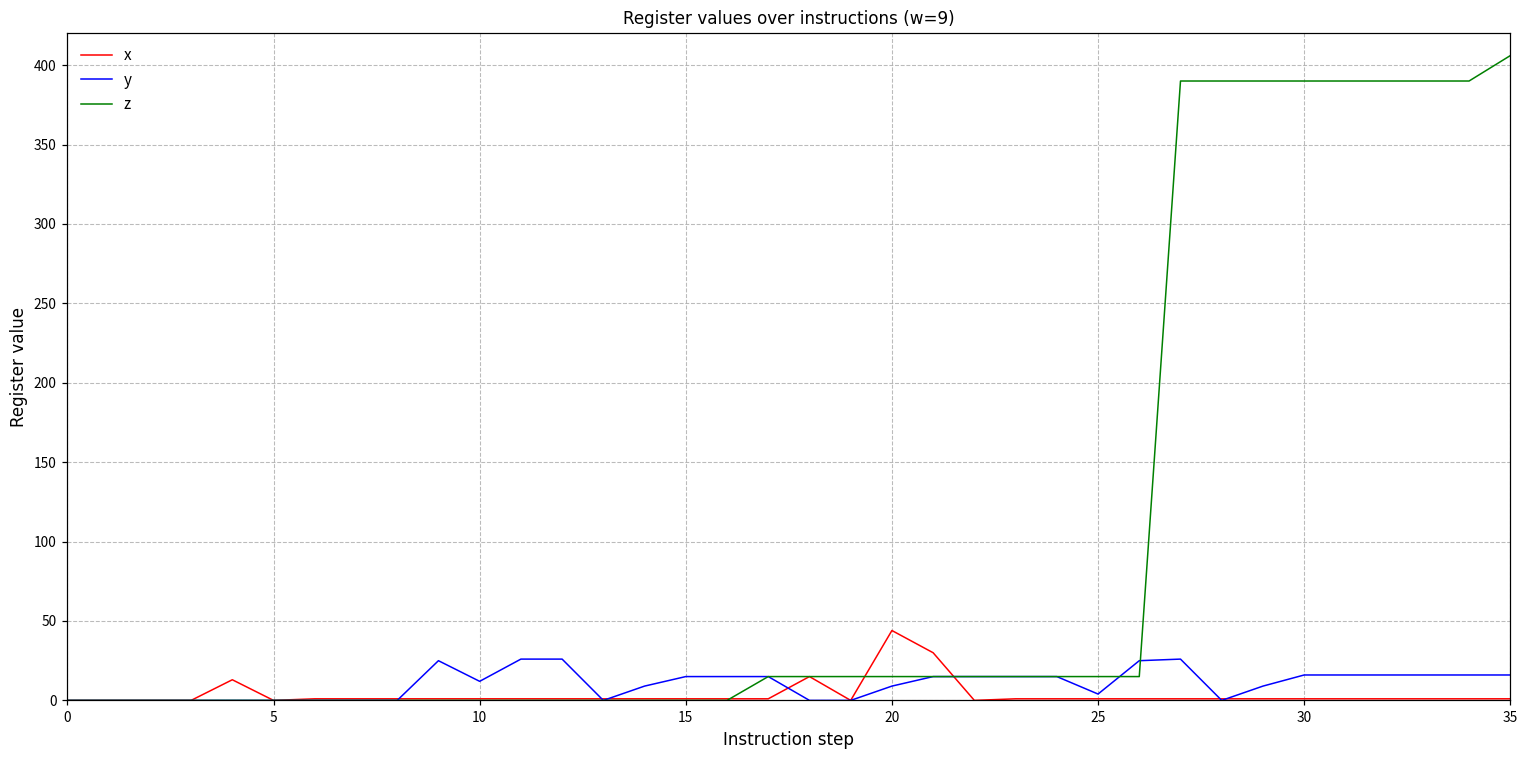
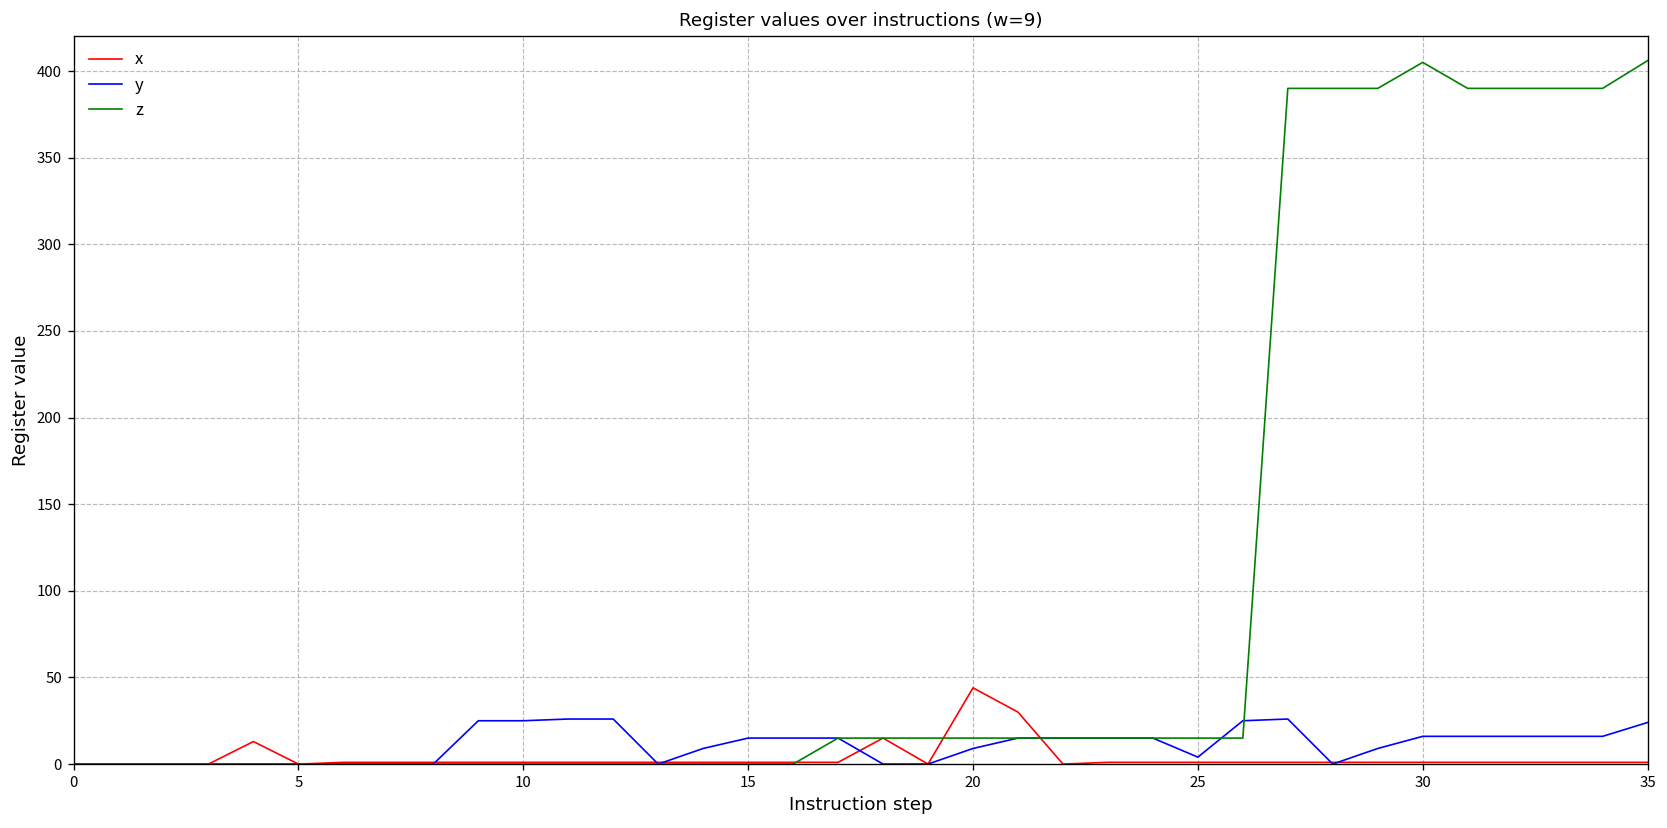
  {
    "x": {
      "20": 44,
      "25": 1,
      "30": 1,
      "35": 1
    },
    "y": {
-     "10": 12,
+     "10": 25,
      "15": 15,
      "20": 9,
      "25": 4,
      "30": 16,
-     "35": 16
+     "35": 24
    },
    "z": {
      "20": 15,
      "25": 15,
-     "30": 390,
+     "30": 405,
      "35": 406
    }
  }
